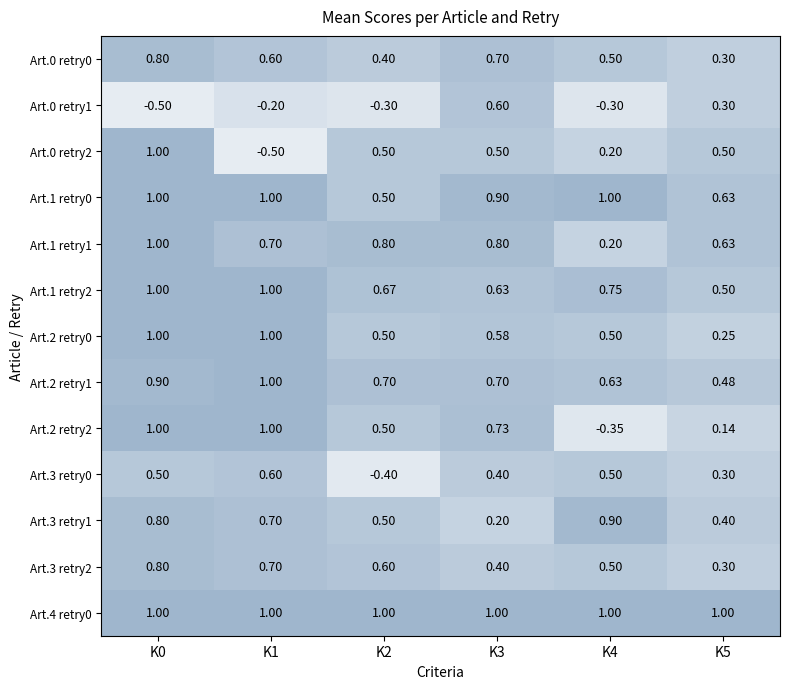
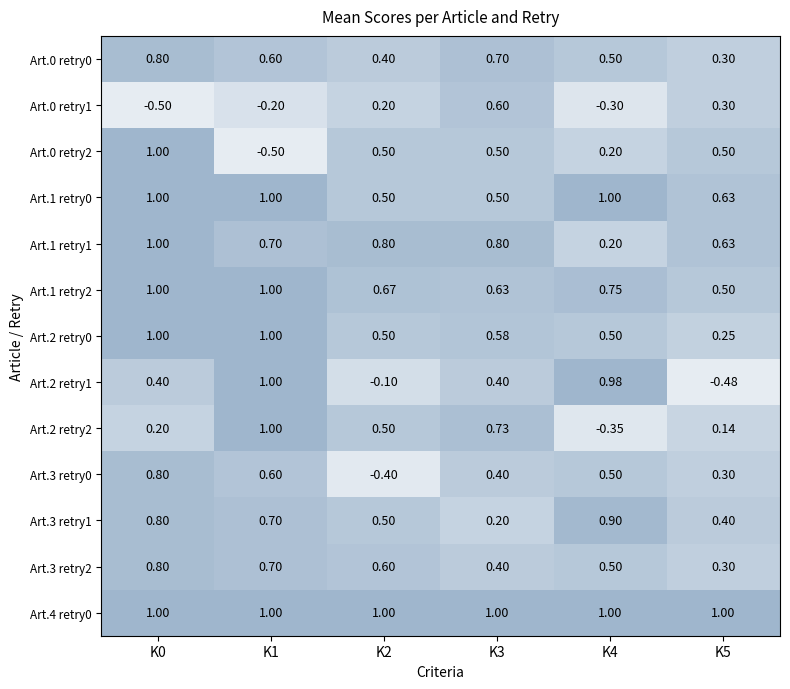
  {
    "Art.0 retry0": {
      "K0": 0.80,
      "K1": 0.60,
      "K2": 0.40,
      "K3": 0.70,
      "K4": 0.50,
      "K5": 0.30
    },
    "Art.0 retry1": {
      "K0": -0.50,
      "K1": -0.20,
-     "K2": -0.30,
+     "K2": 0.20,
      "K3": 0.60,
      "K4": -0.30,
      "K5": 0.30
    },
    "Art.0 retry2": {
      "K0": 1.00,
      "K1": -0.50,
      "K2": 0.50,
      "K3": 0.50,
      "K4": 0.20,
      "K5": 0.50
    },
    "Art.1 retry0": {
      "K0": 1.00,
      "K1": 1.00,
      "K2": 0.50,
-     "K3": 0.90,
+     "K3": 0.50,
      "K4": 1.00,
      "K5": 0.63
    },
    "Art.1 retry1": {
      "K0": 1.00,
      "K1": 0.70,
      "K2": 0.80,
      "K3": 0.80,
      "K4": 0.20,
      "K5": 0.63
    },
    "Art.1 retry2": {
      "K0": 1.00,
      "K1": 1.00,
      "K2": 0.67,
      "K3": 0.63,
      "K4": 0.75,
      "K5": 0.50
    },
    "Art.2 retry0": {
      "K0": 1.00,
      "K1": 1.00,
      "K2": 0.50,
      "K3": 0.58,
      "K4": 0.50,
      "K5": 0.25
    },
    "Art.2 retry1": {
-     "K0": 0.90,
+     "K0": 0.40,
      "K1": 1.00,
-     "K2": 0.70,
-     "K3": 0.70,
-     "K4": 0.63,
-     "K5": 0.48
+     "K2": -0.10,
+     "K3": 0.40,
+     "K4": 0.98,
+     "K5": -0.48
    },
    "Art.2 retry2": {
-     "K0": 1.00,
+     "K0": 0.20,
      "K1": 1.00,
      "K2": 0.50,
      "K3": 0.73,
      "K4": -0.35,
      "K5": 0.14
    },
    "Art.3 retry0": {
-     "K0": 0.50,
+     "K0": 0.80,
      "K1": 0.60,
      "K2": -0.40,
      "K3": 0.40,
      "K4": 0.50,
      "K5": 0.30
    },
    "Art.3 retry1": {
      "K0": 0.80,
      "K1": 0.70,
      "K2": 0.50,
      "K3": 0.20,
      "K4": 0.90,
      "K5": 0.40
    },
    "Art.3 retry2": {
      "K0": 0.80,
      "K1": 0.70,
      "K2": 0.60,
      "K3": 0.40,
      "K4": 0.50,
      "K5": 0.30
    },
    "Art.4 retry0": {
      "K0": 1.00,
      "K1": 1.00,
      "K2": 1.00,
      "K3": 1.00,
      "K4": 1.00,
      "K5": 1.00
    }
  }
